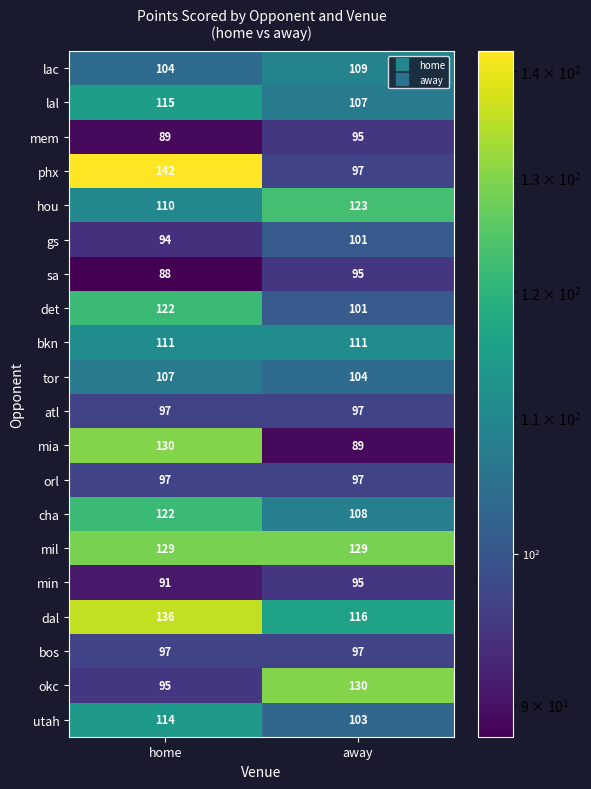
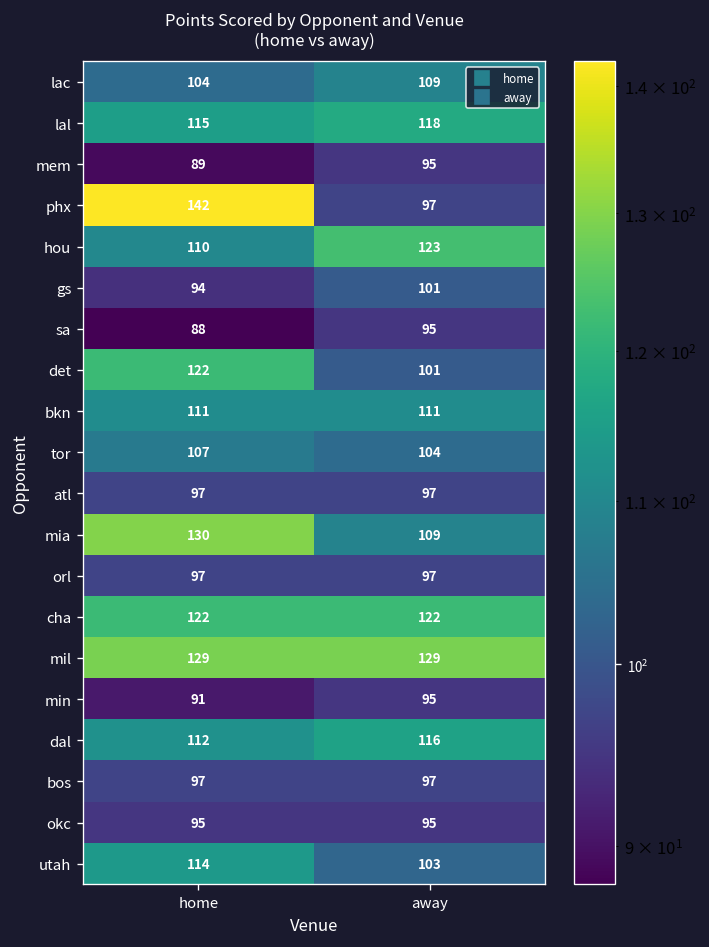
  {
    "lac": {
      "home": 104,
      "away": 109
    },
    "lal": {
      "home": 115,
-     "away": 107
+     "away": 118
    },
    "mem": {
      "home": 89,
      "away": 95
    },
    "phx": {
      "home": 142,
      "away": 97
    },
    "hou": {
      "home": 110,
      "away": 123
    },
    "gs": {
      "home": 94,
      "away": 101
    },
    "sa": {
      "home": 88,
      "away": 95
    },
    "det": {
      "home": 122,
      "away": 101
    },
    "bkn": {
      "home": 111,
      "away": 111
    },
    "tor": {
      "home": 107,
      "away": 104
    },
    "atl": {
      "home": 97,
      "away": 97
    },
    "mia": {
      "home": 130,
-     "away": 89
+     "away": 109
    },
    "orl": {
      "home": 97,
      "away": 97
    },
    "cha": {
      "home": 122,
-     "away": 108
+     "away": 122
    },
    "mil": {
      "home": 129,
      "away": 129
    },
    "min": {
      "home": 91,
      "away": 95
    },
    "dal": {
-     "home": 136,
+     "home": 112,
      "away": 116
    },
    "bos": {
      "home": 97,
      "away": 97
    },
    "okc": {
      "home": 95,
-     "away": 130
+     "away": 95
    },
    "utah": {
      "home": 114,
      "away": 103
    }
  }
